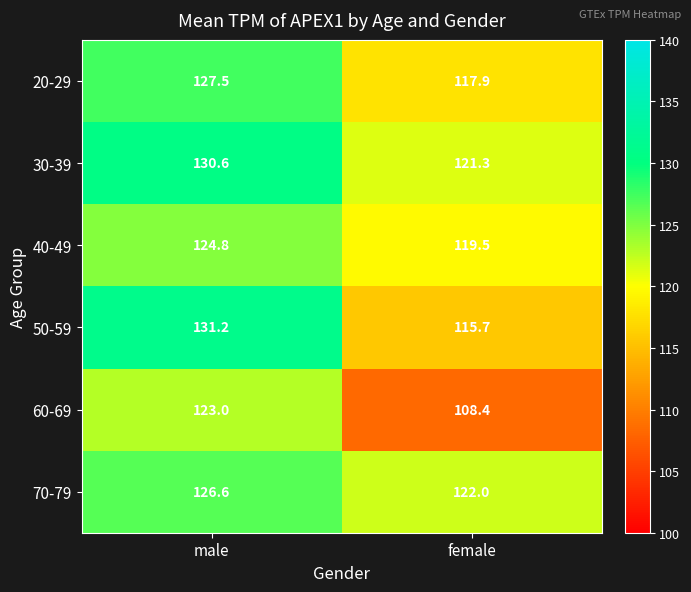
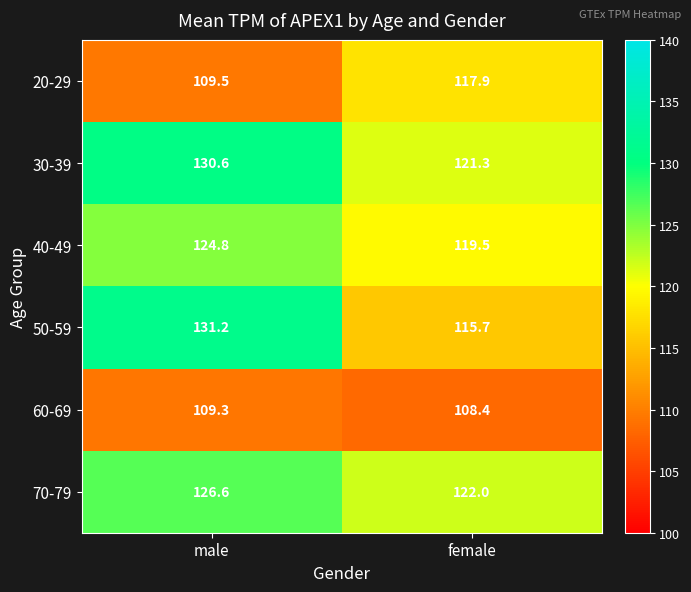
  {
    "20-29": {
-     "male": 127.5,
+     "male": 109.5,
      "female": 117.9
    },
    "30-39": {
      "male": 130.6,
      "female": 121.3
    },
    "40-49": {
      "male": 124.8,
      "female": 119.5
    },
    "50-59": {
      "male": 131.2,
      "female": 115.7
    },
    "60-69": {
-     "male": 123.0,
+     "male": 109.3,
      "female": 108.4
    },
    "70-79": {
      "male": 126.6,
      "female": 122.0
    }
  }
